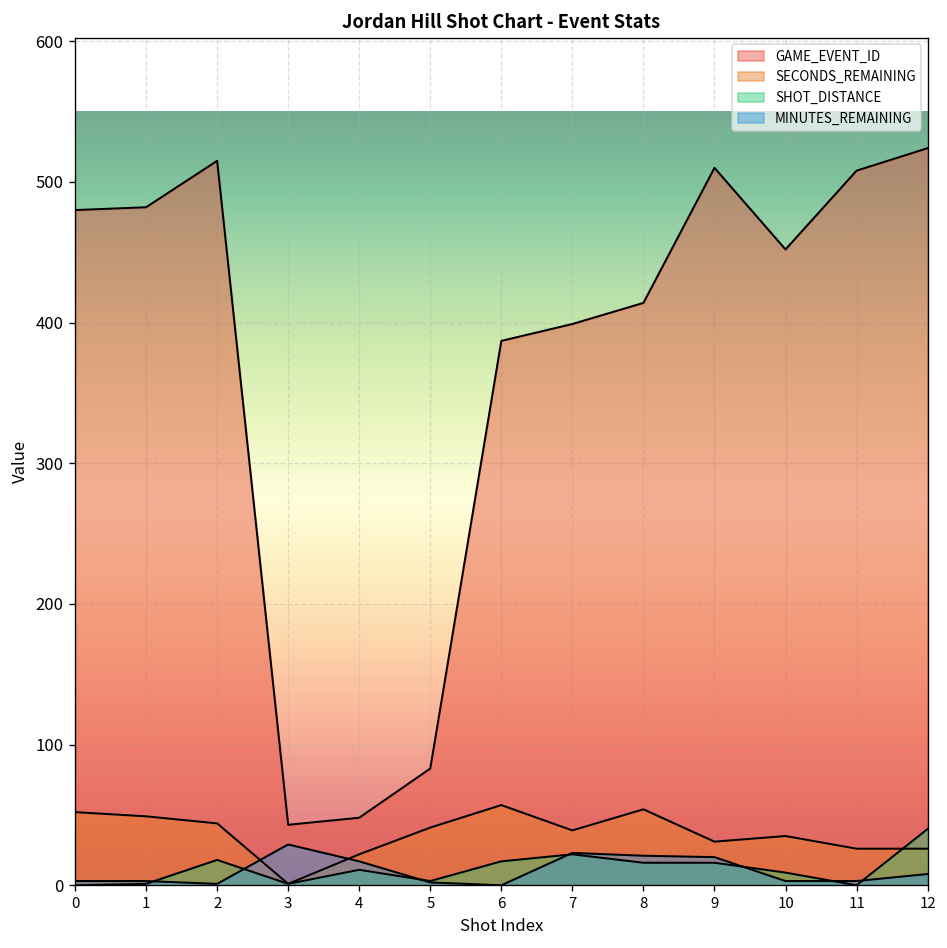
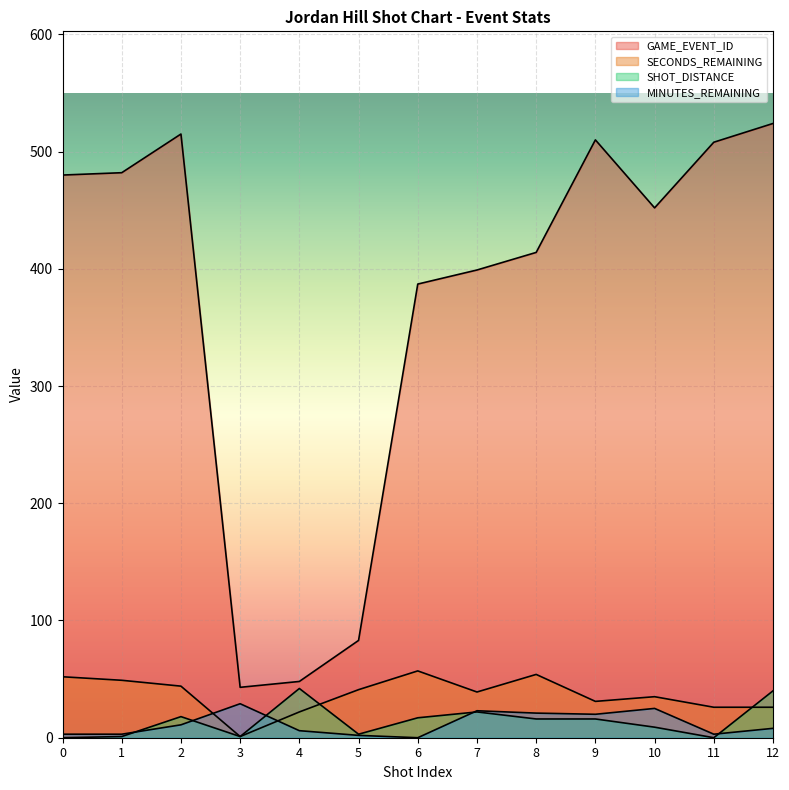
  {
    "SHOT_DISTANCE": {
      "0": 0,
      "2": 18,
-     "4": 11,
+     "4": 42,
      "6": 17,
      "8": 16,
      "9": 16,
      "10": 9,
      "11": 0,
      "12": 40
    },
    "MINUTES_REMAINING": {
      "0": 3,
-     "2": 1,
+     "2": 11,
      "3": 29,
-     "4": 17,
+     "4": 6,
      "6": 0,
      "8": 21,
      "9": 20,
-     "10": 3,
+     "10": 25,
      "11": 3,
      "12": 8
    }
  }
